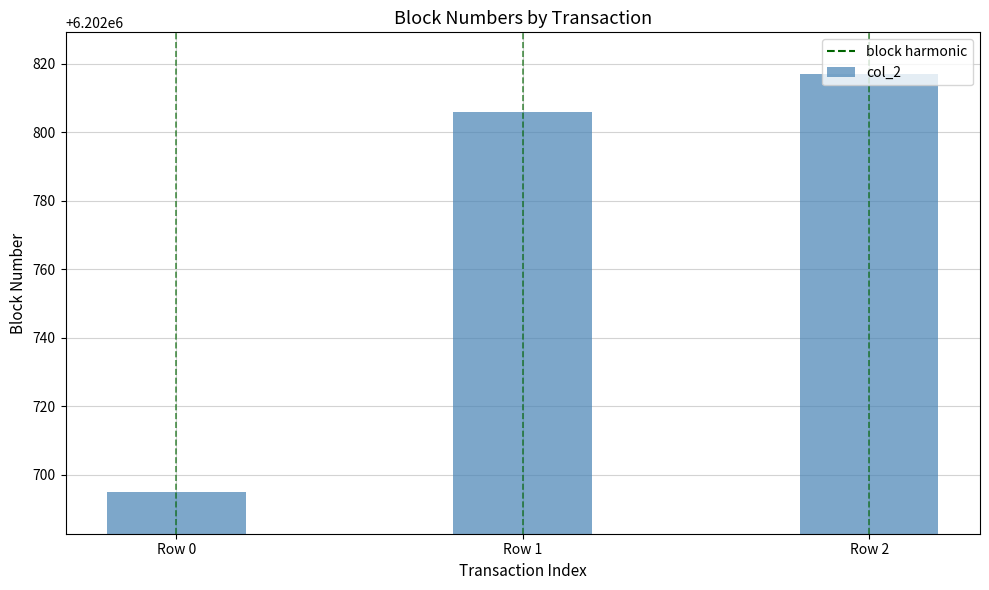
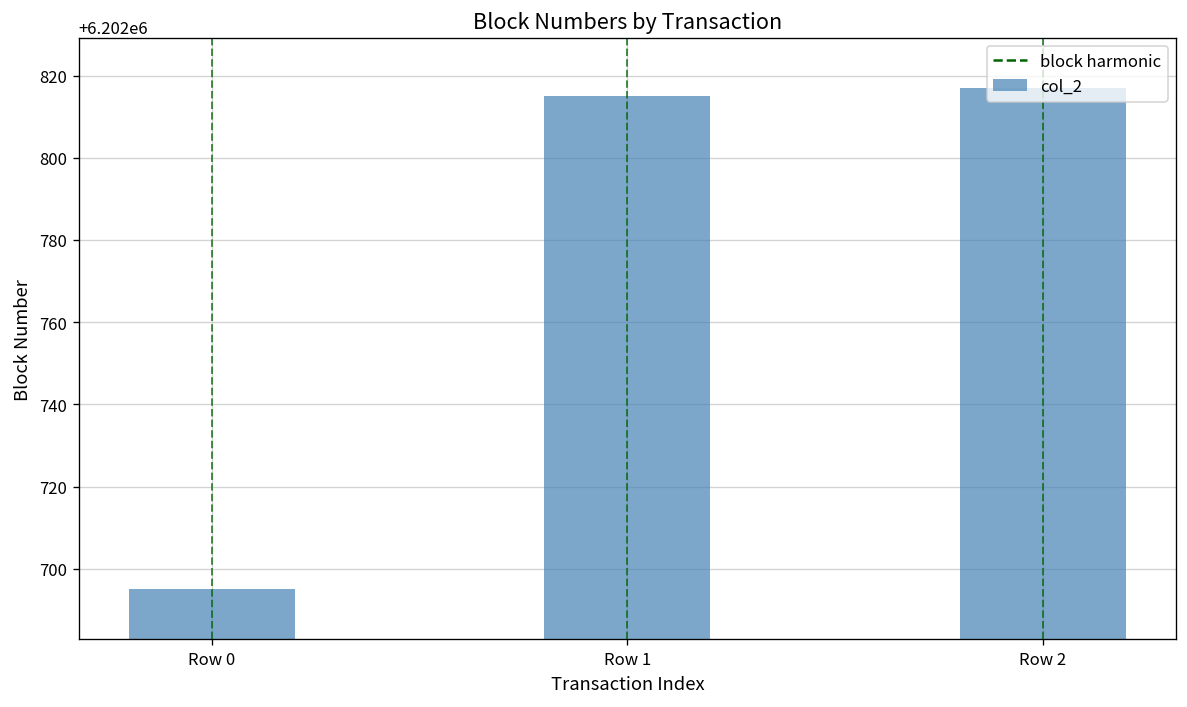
  {
    "Row 0": 6202695,
-   "Row 1": 6202806
+   "Row 1": 6202815
  }
